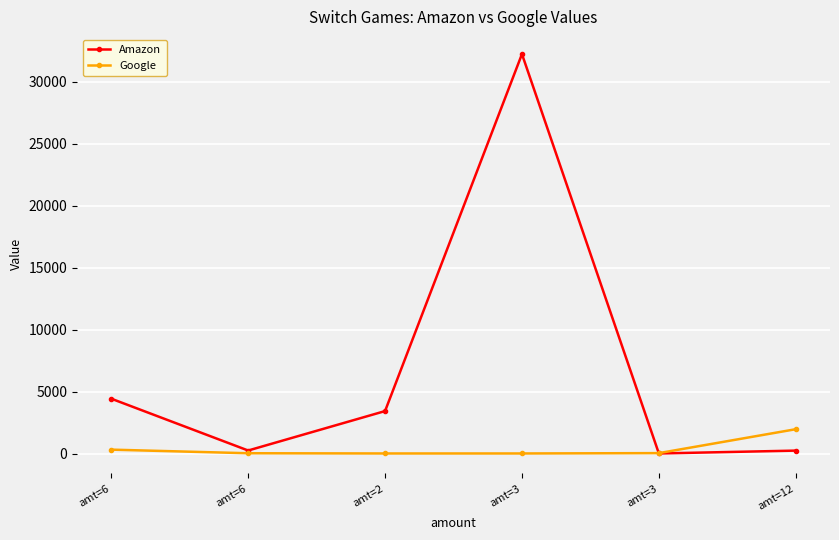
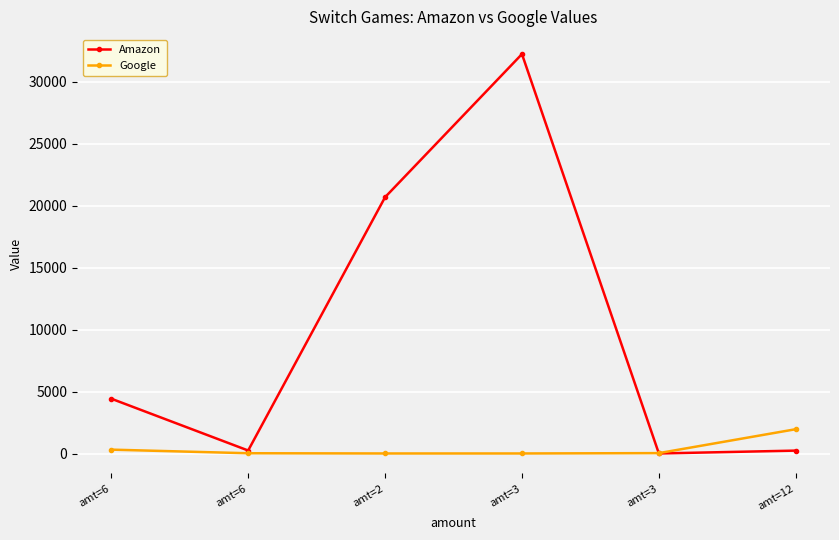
  {
    "Amazon": {
-     "amt=2": 3400,
+     "amt=2": 20700,
      "amt=12": 200
    },
    "Google": {
      "amt=2": 0,
      "amt=12": 2000
    }
  }
